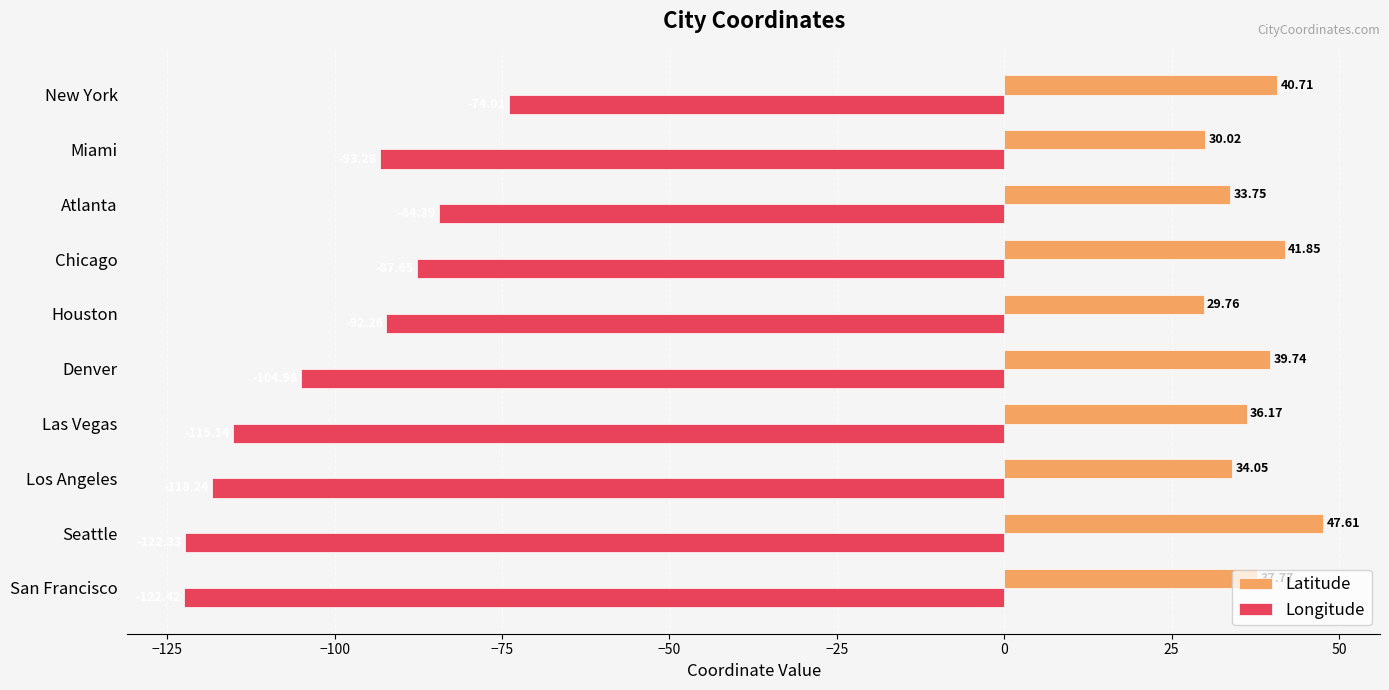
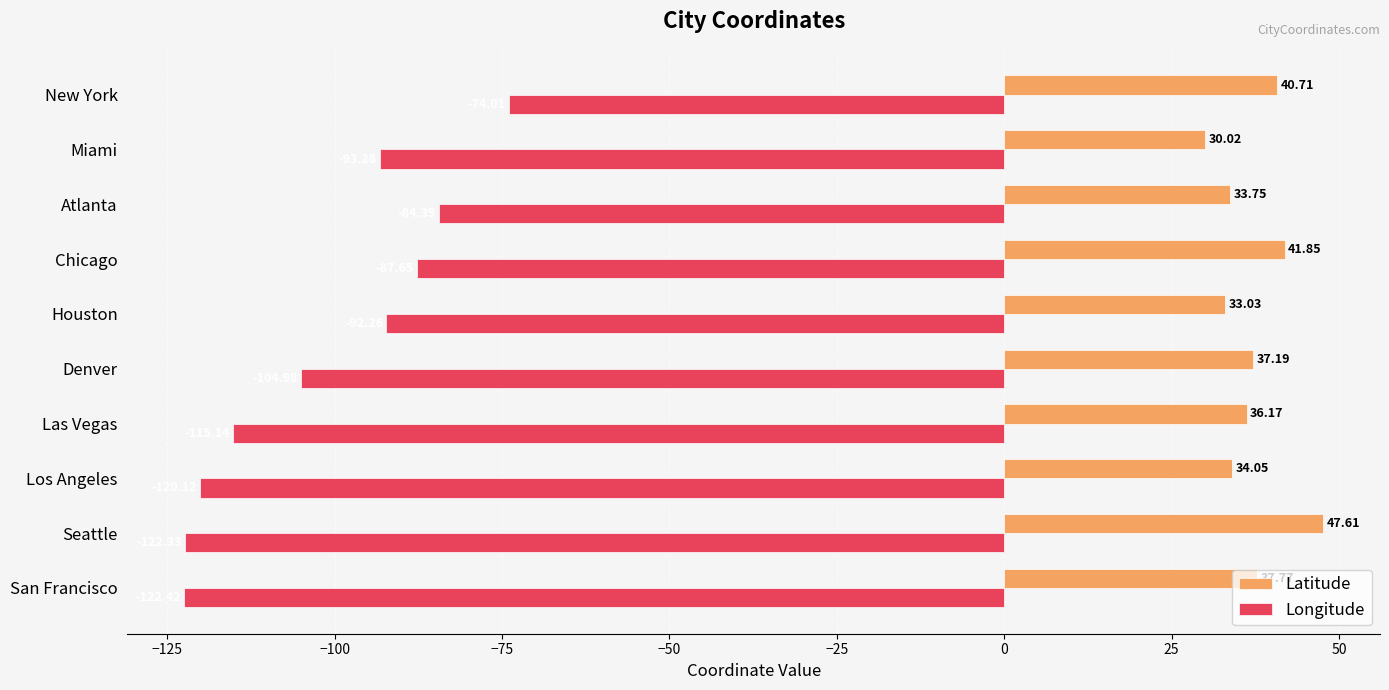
  {
    "Latitude": {
      "New York": 40.71,
      "Miami": 30.02,
      "Atlanta": 33.75,
      "Chicago": 41.85,
-     "Houston": 29.76,
-     "Denver": 39.74,
+     "Houston": 33.03,
+     "Denver": 37.19,
      "Las Vegas": 36.17,
      "Los Angeles": 34.05,
      "Seattle": 47.61
    },
    "Longitude": {
      "New York": -74,
      "Miami": -93,
      "Atlanta": -84,
      "Chicago": -88,
      "Houston": -92,
      "Denver": -105,
      "Las Vegas": -115,
-     "Los Angeles": -118,
+     "Los Angeles": -120,
      "Seattle": -122,
      "San Francisco": -122
    }
  }
